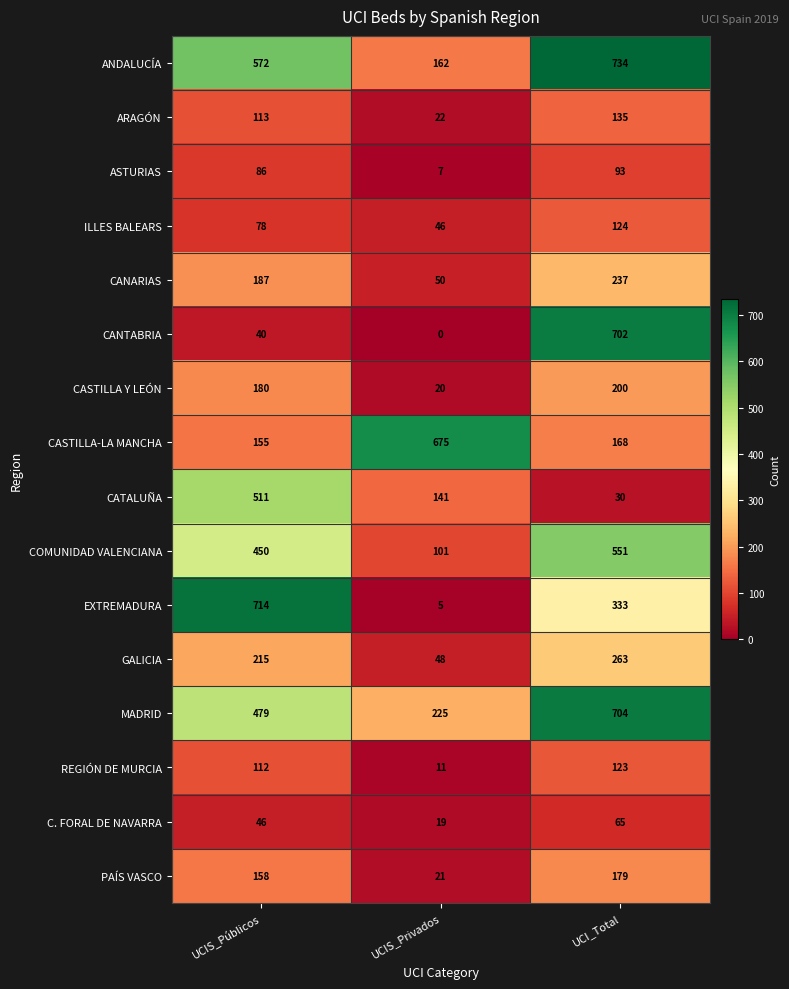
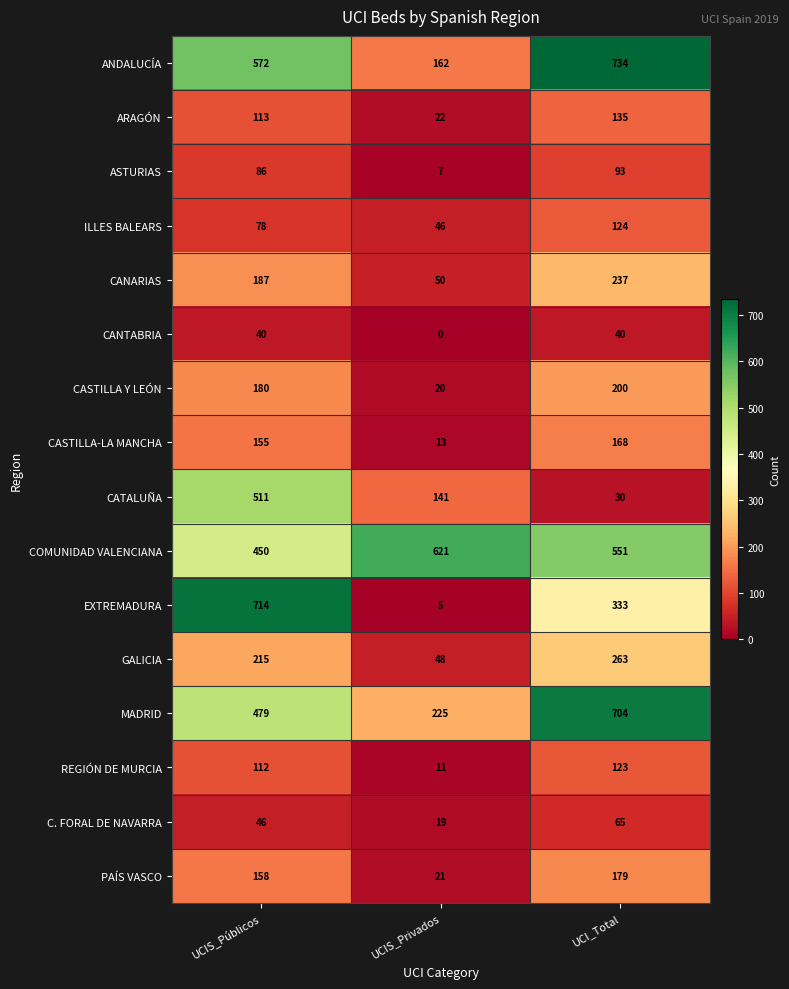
  {
    "ANDALUCÍA": {
      "UCIS_Públicos": 572,
      "UCIS_Privados": 162,
      "UCI_Total": 734
    },
    "ARAGÓN": {
      "UCIS_Públicos": 113,
      "UCIS_Privados": 22,
      "UCI_Total": 135
    },
    "ASTURIAS": {
      "UCIS_Públicos": 86,
      "UCIS_Privados": 7,
      "UCI_Total": 93
    },
    "ILLES BALEARS": {
      "UCIS_Públicos": 78,
      "UCIS_Privados": 46,
      "UCI_Total": 124
    },
    "CANARIAS": {
      "UCIS_Públicos": 187,
      "UCIS_Privados": 50,
      "UCI_Total": 237
    },
    "CANTABRIA": {
      "UCIS_Públicos": 40,
      "UCIS_Privados": 0,
-     "UCI_Total": 702
+     "UCI_Total": 40
    },
    "CASTILLA Y LEÓN": {
      "UCIS_Públicos": 180,
      "UCIS_Privados": 20,
      "UCI_Total": 200
    },
    "CASTILLA-LA MANCHA": {
      "UCIS_Públicos": 155,
-     "UCIS_Privados": 675,
+     "UCIS_Privados": 13,
      "UCI_Total": 168
    },
    "CATALUÑA": {
      "UCIS_Públicos": 511,
      "UCIS_Privados": 141,
      "UCI_Total": 30
    },
    "COMUNIDAD VALENCIANA": {
      "UCIS_Públicos": 450,
-     "UCIS_Privados": 101,
+     "UCIS_Privados": 621,
      "UCI_Total": 551
    },
    "EXTREMADURA": {
      "UCIS_Públicos": 714,
      "UCIS_Privados": 5,
      "UCI_Total": 333
    },
    "GALICIA": {
      "UCIS_Públicos": 215,
      "UCIS_Privados": 48,
      "UCI_Total": 263
    },
    "MADRID": {
      "UCIS_Públicos": 479,
      "UCIS_Privados": 225,
      "UCI_Total": 704
    },
    "REGIÓN DE MURCIA": {
      "UCIS_Públicos": 112,
      "UCIS_Privados": 11,
      "UCI_Total": 123
    },
    "C. FORAL DE NAVARRA": {
      "UCIS_Públicos": 46,
      "UCIS_Privados": 19,
      "UCI_Total": 65
    },
    "PAÍS VASCO": {
      "UCIS_Públicos": 158,
      "UCIS_Privados": 21,
      "UCI_Total": 179
    }
  }
